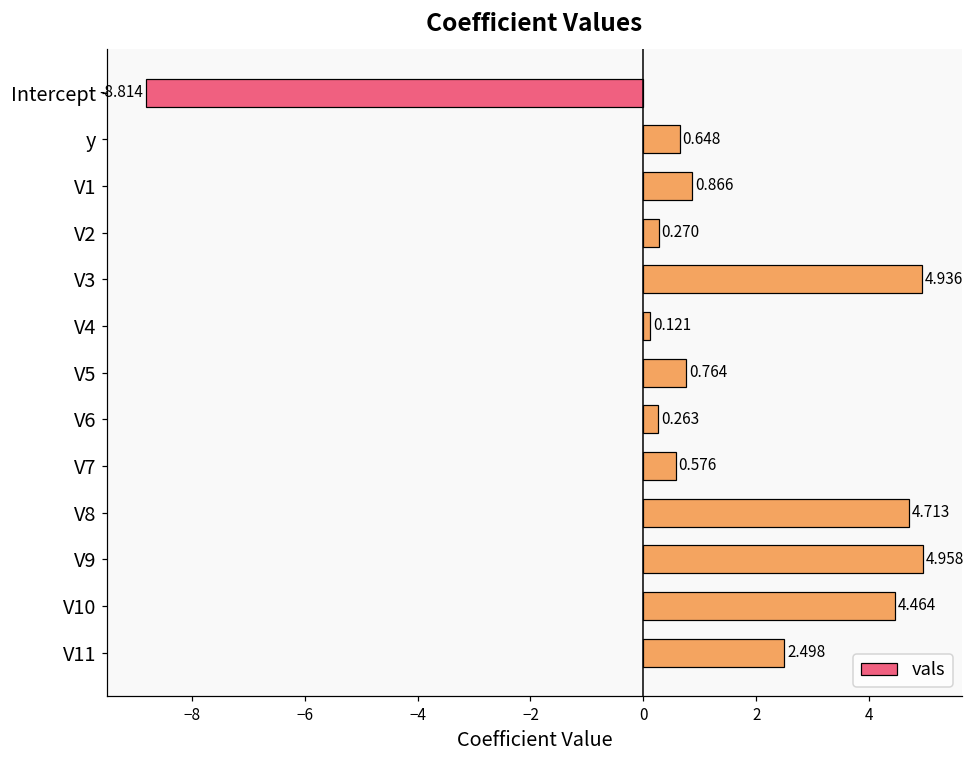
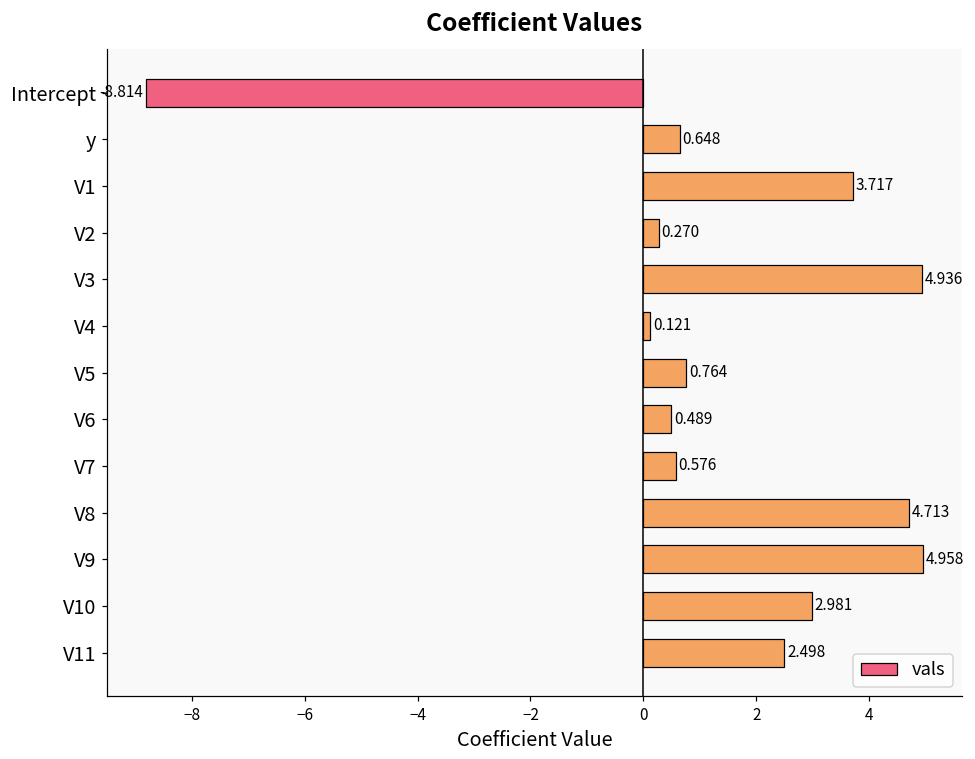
  {
    "Intercept": -8.814,
    "y": 0.648,
-   "V1": 0.866,
+   "V1": 3.717,
    "V2": 0.270,
    "V3": 4.936,
    "V4": 0.121,
    "V5": 0.764,
-   "V6": 0.263,
+   "V6": 0.489,
    "V7": 0.576,
    "V8": 4.713,
    "V9": 4.958,
-   "V10": 4.464,
+   "V10": 2.981,
    "V11": 2.498
  }
